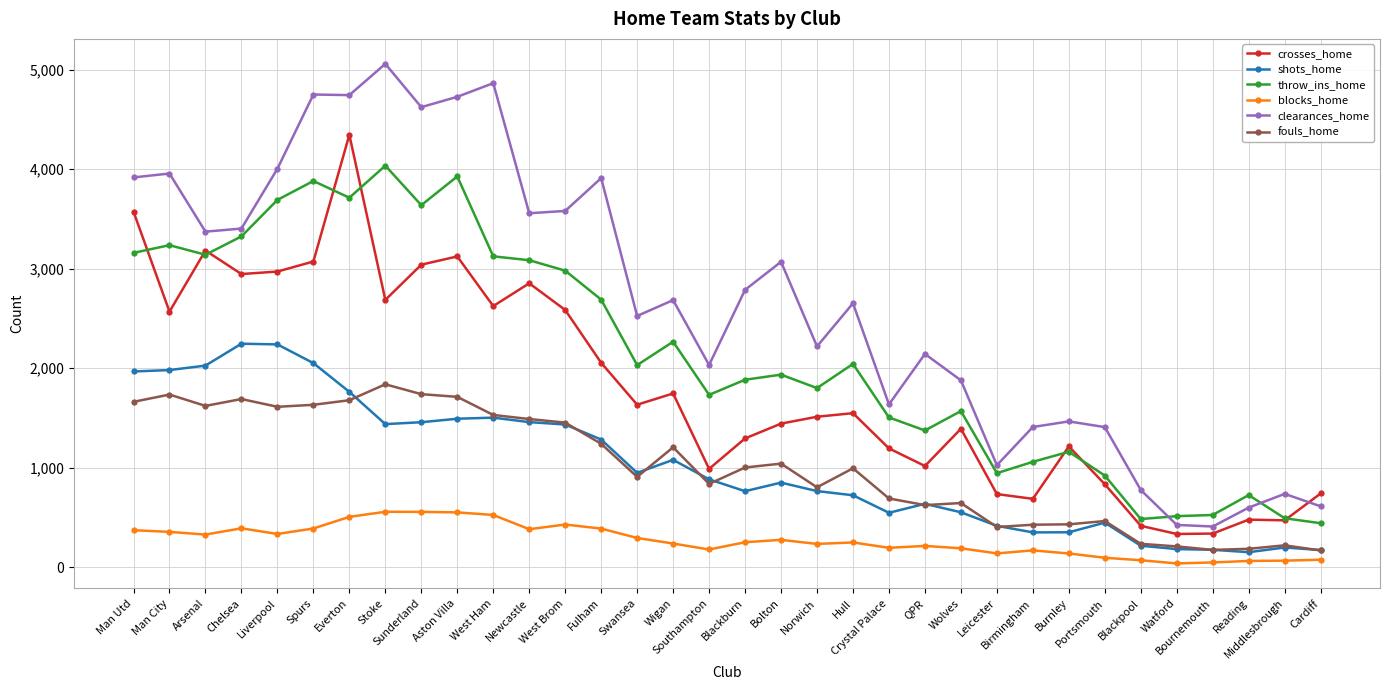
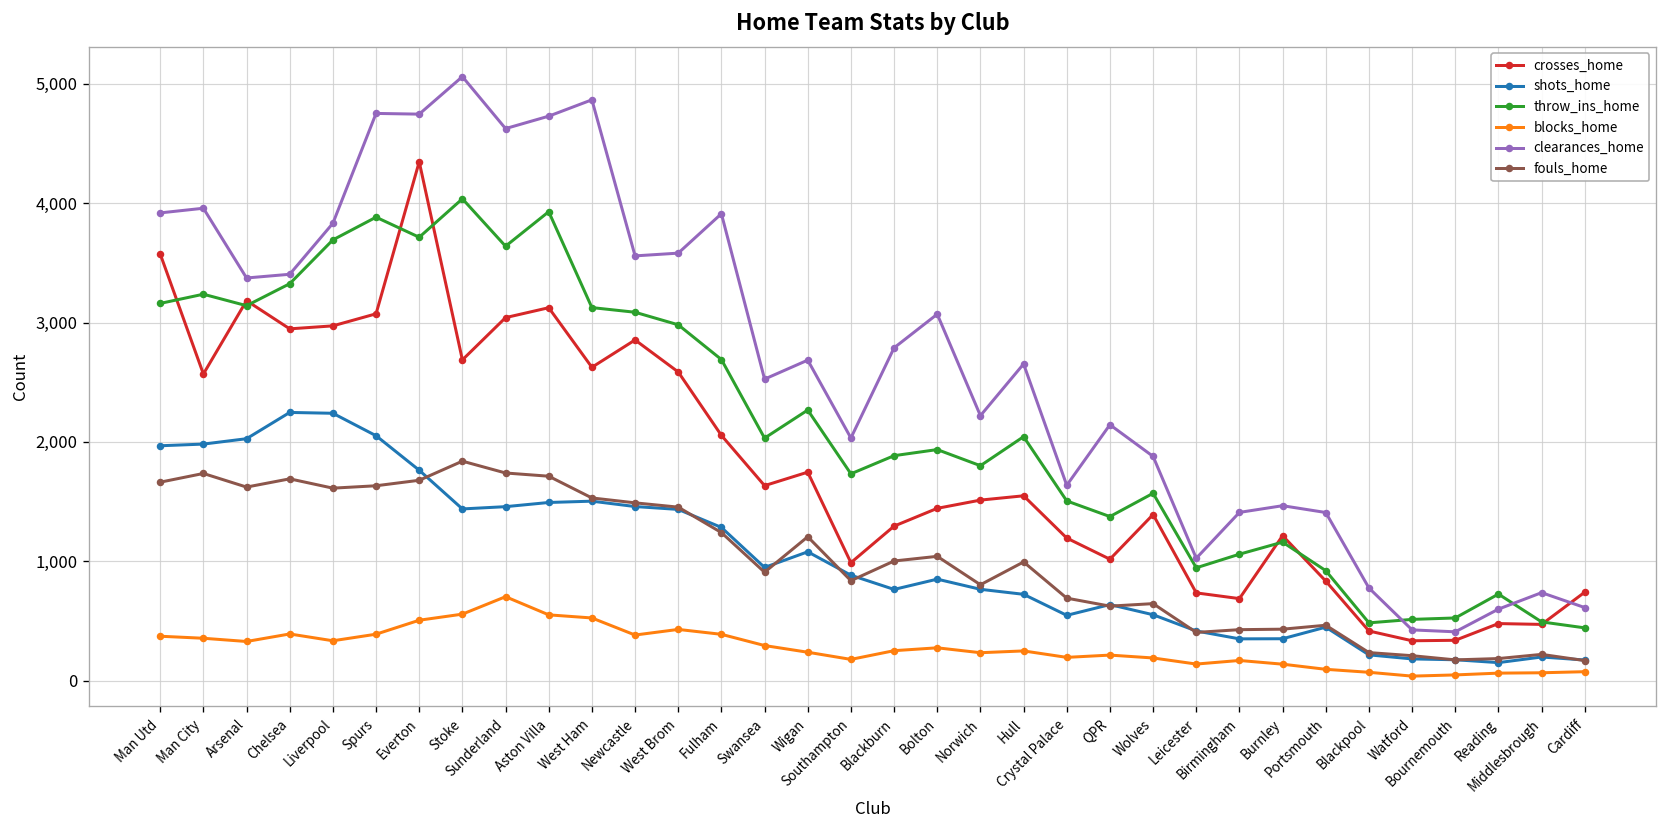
  {
    "crosses_home": {
      "Man Utd": "3,600",
      "Man City": "2,600",
      "Arsenal": "3,200",
      "Chelsea": "2,900",
      "Liverpool": "3,000",
      "Spurs": "3,100",
      "Everton": "4,300",
      "Stoke": "2,700",
      "Sunderland": "3,000",
      "Aston Villa": "3,100",
      "West Ham": "2,600",
      "Newcastle": "2,900",
      "West Brom": "2,600",
      "Fulham": "2,100",
      "Swansea": "1,600",
      "Wigan": "1,700",
      "Southampton": "1,000",
      "Blackburn": "1,300",
      "Bolton": "1,400",
      "Norwich": "1,500",
      "Hull": "1,500",
      "Crystal Palace": "1,200",
      "QPR": "1,000",
      "Wolves": "1,400",
      "Leicester": "700",
      "Birmingham": "700",
      "Burnley": "1,200",
      "Portsmouth": "800",
      "Blackpool": "400",
      "Watford": "300",
      "Bournemouth": "300",
      "Reading": "500",
      "Cardiff": "700"
    },
    "shots_home": {
      "Man Utd": "2,000",
      "Man City": "2,000",
      "Arsenal": "2,000",
      "Chelsea": "2,200",
      "Liverpool": "2,200",
      "Spurs": "2,100",
      "Everton": "1,800",
      "Stoke": "1,400",
      "Sunderland": "1,500",
      "Aston Villa": "1,500",
      "West Ham": "1,500",
      "Newcastle": "1,500",
      "Fulham": "1,300",
      "Swansea": "900",
      "Wigan": "1,100",
      "Southampton": "900",
      "Blackburn": "800",
      "Bolton": "900",
      "Norwich": "800",
      "Hull": "700",
      "Crystal Palace": "500",
      "Wolves": "600",
      "Birmingham": "400",
      "Burnley": "400",
      "Watford": "200",
      "Reading": "200"
    },
    "throw_ins_home": {
      "Man Utd": "3,200",
      "Man City": "3,200",
      "Arsenal": "3,100",
      "Chelsea": "3,300",
      "Liverpool": "3,700",
      "Spurs": "3,900",
      "Everton": "3,700",
      "Stoke": "4,000",
      "Sunderland": "3,600",
      "Aston Villa": "3,900",
      "West Ham": "3,100",
      "Newcastle": "3,100",
      "West Brom": "3,000",
      "Fulham": "2,700",
      "Swansea": "2,000",
      "Wigan": "2,300",
      "Southampton": "1,700",
      "Blackburn": "1,900",
      "Bolton": "1,900",
      "Norwich": "1,800",
      "Hull": "2,000",
      "Crystal Palace": "1,500",
      "QPR": "1,400",
      "Wolves": "1,600",
      "Leicester": "900",
      "Birmingham": "1,100",
      "Burnley": "1,200",
      "Portsmouth": "900",
      "Blackpool": "500",
      "Watford": "500",
      "Bournemouth": "500",
      "Reading": "700",
      "Cardiff": "400"
    },
    "blocks_home": {
      "Man Utd": "400",
      "Man City": "400",
      "Arsenal": "300",
      "Chelsea": "400",
      "Liverpool": "300",
      "Spurs": "400",
      "Everton": "500",
      "Stoke": "600",
-     "Sunderland": "600",
+     "Sunderland": "700",
      "Aston Villa": "600",
      "West Ham": "500",
      "Newcastle": "400",
      "West Brom": "400",
      "Fulham": "400",
      "Swansea": "300",
      "Wigan": "200",
      "Southampton": "200",
      "Blackburn": "300",
      "Bolton": "300",
      "Norwich": "200",
      "Hull": "300",
      "Crystal Palace": "200",
      "QPR": "200",
      "Wolves": "200",
      "Leicester": "100",
      "Birmingham": "200",
      "Burnley": "100",
      "Portsmouth": "100",
      "Blackpool": "100",
      "Watford": "0",
      "Bournemouth": "0",
      "Reading": "100",
      "Middlesbrough": "100",
      "Cardiff": "100"
    },
    "clearances_home": {
      "Man Utd": "3,900",
      "Man City": "4,000",
      "Arsenal": "3,400",
      "Chelsea": "3,400",
-     "Liverpool": "4,000",
+     "Liverpool": "3,800",
      "Spurs": "4,800",
      "Everton": "4,700",
      "Stoke": "5,100",
      "Sunderland": "4,600",
      "Aston Villa": "4,700",
      "West Ham": "4,900",
      "Newcastle": "3,600",
      "West Brom": "3,600",
      "Fulham": "3,900",
      "Swansea": "2,500",
      "Wigan": "2,700",
      "Southampton": "2,000",
      "Blackburn": "2,800",
      "Bolton": "3,100",
      "Norwich": "2,200",
      "Hull": "2,700",
      "Crystal Palace": "1,600",
      "QPR": "2,100",
      "Wolves": "1,900",
      "Leicester": "1,000",
      "Birmingham": "1,400",
      "Burnley": "1,500",
      "Portsmouth": "1,400",
      "Blackpool": "800",
      "Watford": "400",
      "Bournemouth": "400",
      "Reading": "600",
      "Middlesbrough": "700",
      "Cardiff": "600"
    },
    "fouls_home": {
      "Man Utd": "1,700",
      "Man City": "1,700",
      "Arsenal": "1,600",
      "Chelsea": "1,700",
      "Liverpool": "1,600",
      "Spurs": "1,600",
      "Everton": "1,700",
      "Stoke": "1,800",
      "Sunderland": "1,700",
      "Aston Villa": "1,700",
      "West Ham": "1,500",
      "Newcastle": "1,500",
      "Fulham": "1,200",
      "Swansea": "900",
      "Wigan": "1,200",
      "Southampton": "800",
      "Blackburn": "1,000",
      "Bolton": "1,000",
      "Norwich": "800",
      "Hull": "1,000",
      "Crystal Palace": "700",
      "Wolves": "600",
      "Birmingham": "400",
      "Burnley": "400",
      "Watford": "200",
      "Reading": "200"
    }
  }
